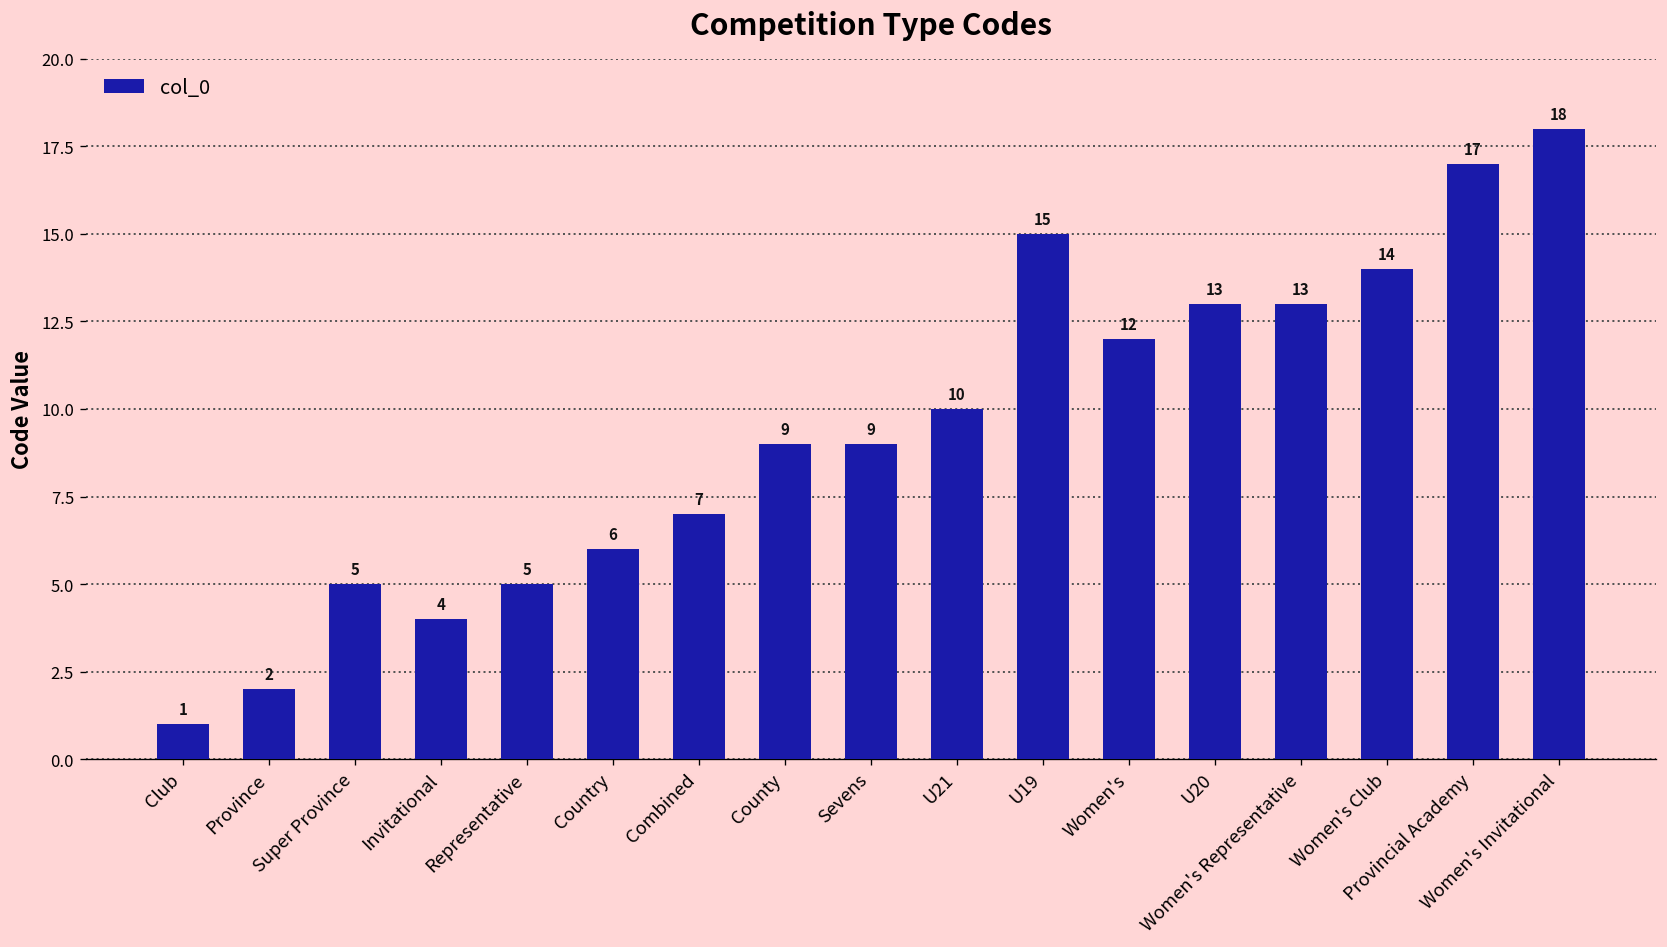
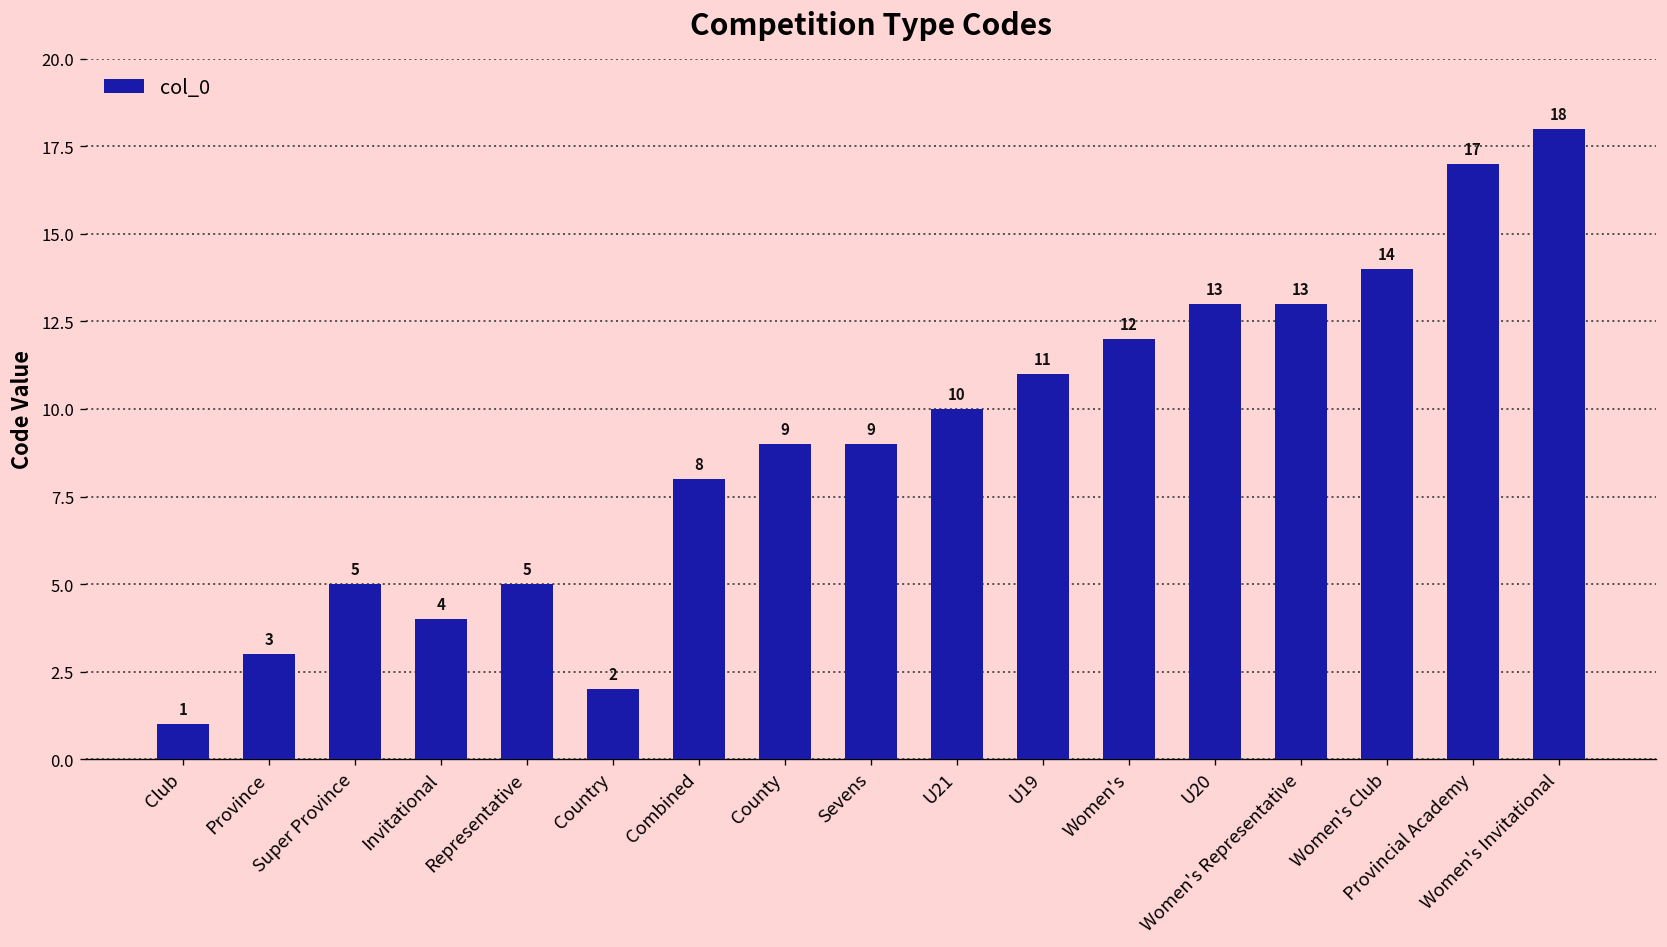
  {
    "Club": 1,
-   "Province": 2,
+   "Province": 3,
    "Super Province": 5,
    "Invitational": 4,
    "Representative": 5,
-   "Country": 6,
-   "Combined": 7,
+   "Country": 2,
+   "Combined": 8,
    "County": 9,
    "Sevens": 9,
    "U21": 10,
-   "U19": 15,
+   "U19": 11,
    "Women's": 12,
    "U20": 13,
    "Women's Representative": 13,
    "Women's Club": 14,
    "Provincial Academy": 17,
    "Women's Invitational": 18
  }
